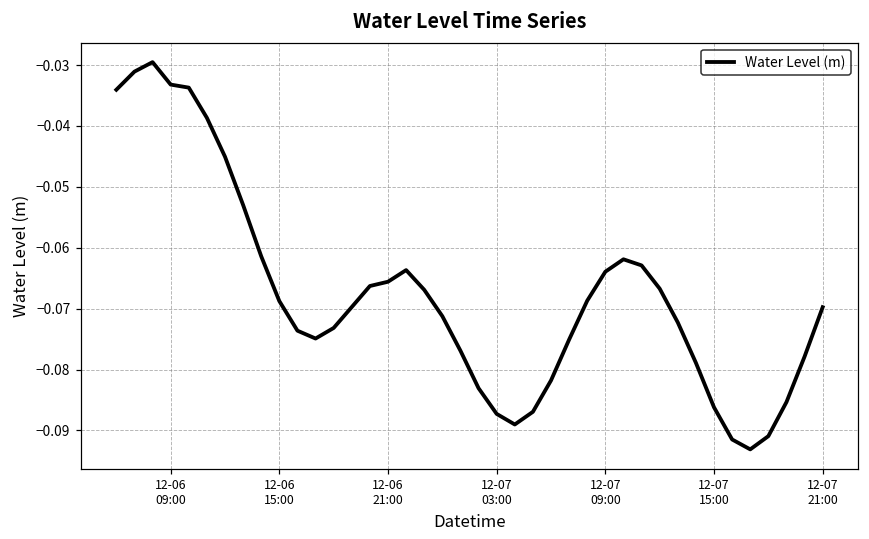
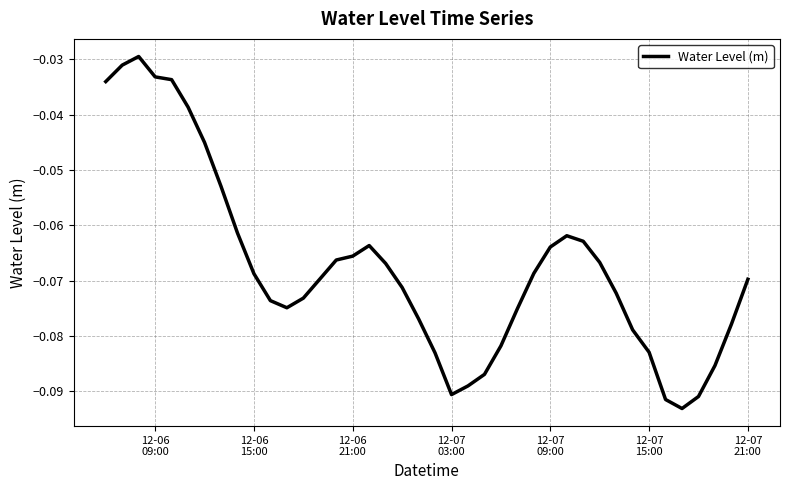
  {
    "12-06 09:00": -0.033,
    "12-06 15:00": -0.069,
    "12-06 21:00": -0.066,
-   "12-07 03:00": -0.087,
+   "12-07 03:00": -0.091,
    "12-07 09:00": -0.064,
-   "12-07 15:00": -0.086,
+   "12-07 15:00": -0.083,
    "12-07 21:00": -0.070
  }
